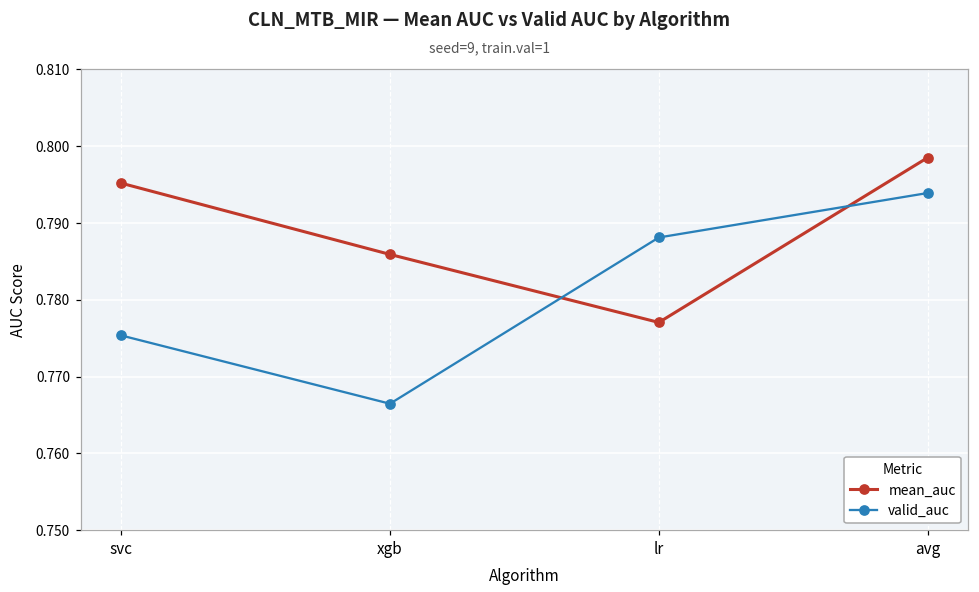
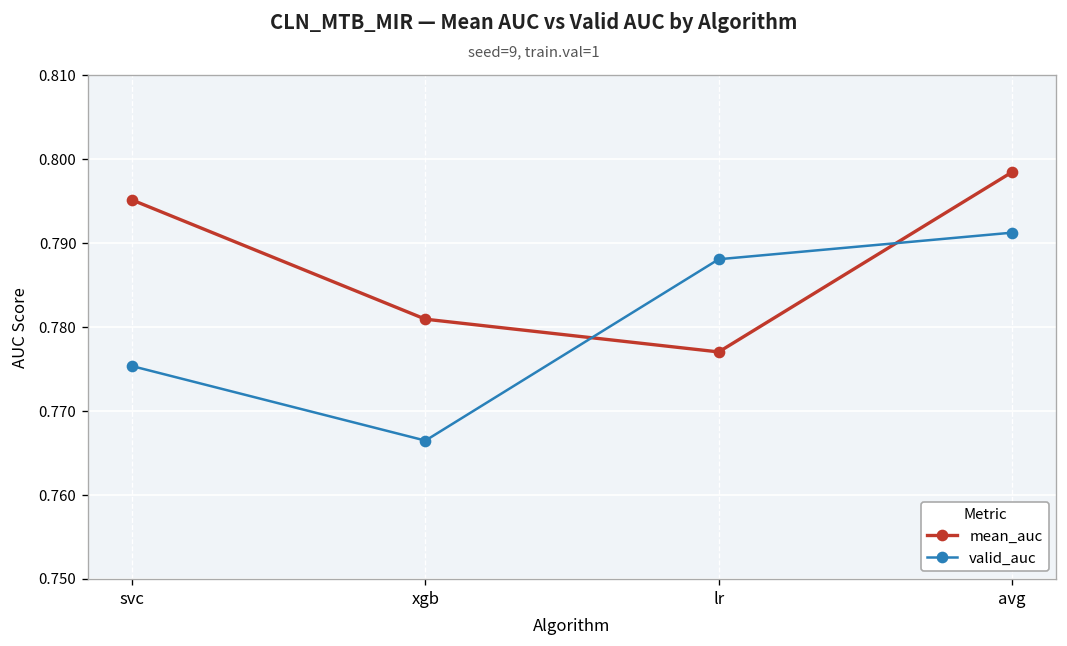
  {
    "mean_auc": {
      "svc": 0.795,
-     "xgb": 0.786,
+     "xgb": 0.781,
      "lr": 0.777,
      "avg": 0.798
    },
    "valid_auc": {
      "svc": 0.775,
      "xgb": 0.766,
      "lr": 0.788,
-     "avg": 0.794
+     "avg": 0.791
    }
  }
